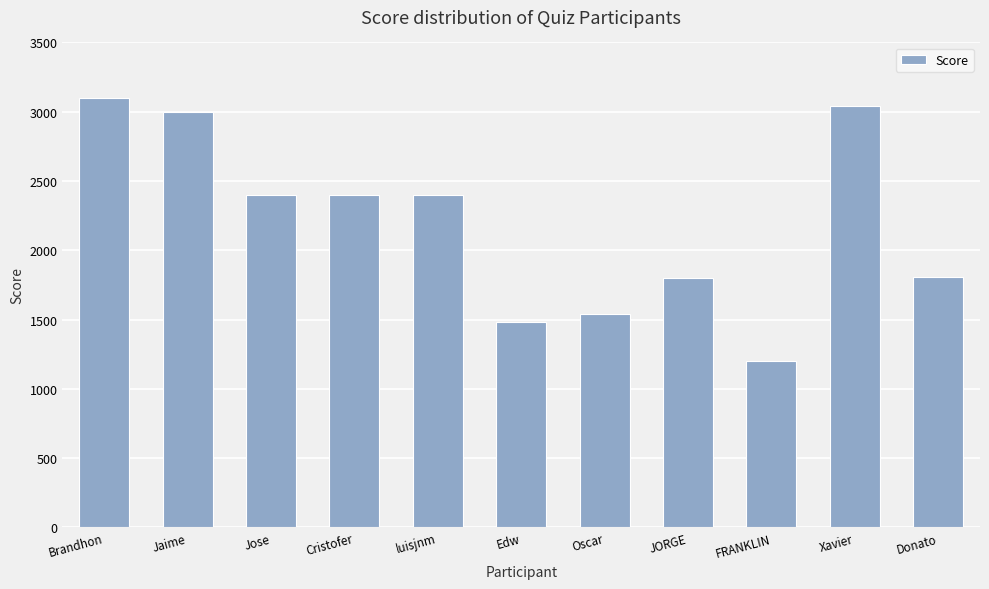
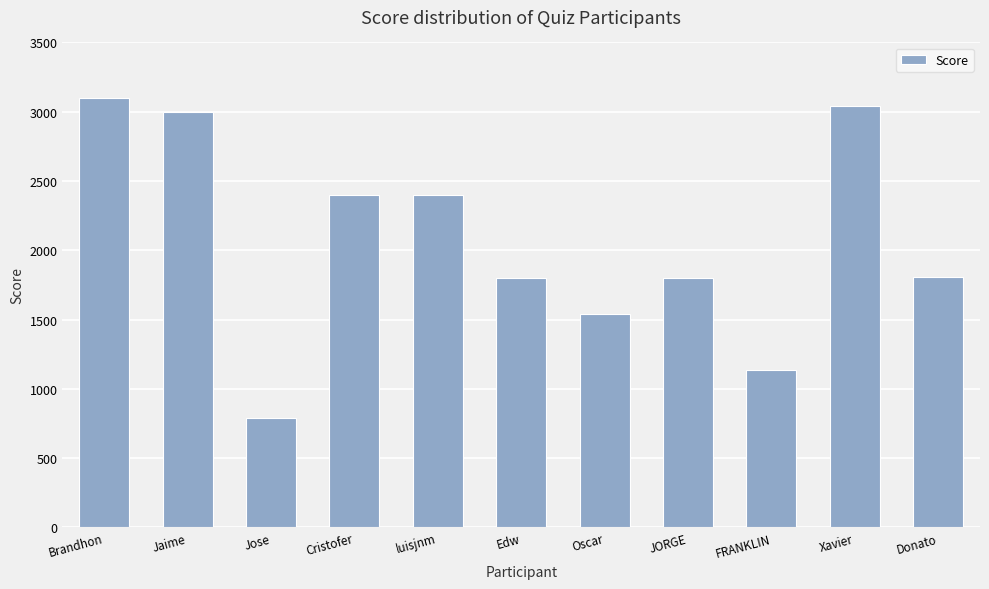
  {
    "Brandhon": 3100,
    "Jaime": 3000,
-   "Jose": 2400,
+   "Jose": 790,
    "Cristofer": 2400,
    "luisjnm": 2400,
-   "Edw": 1480,
+   "Edw": 1800,
    "Oscar": 1540,
    "JORGE": 1800,
-   "FRANKLIN": 1200,
+   "FRANKLIN": 1140,
    "Xavier": 3040,
    "Donato": 1810
  }
